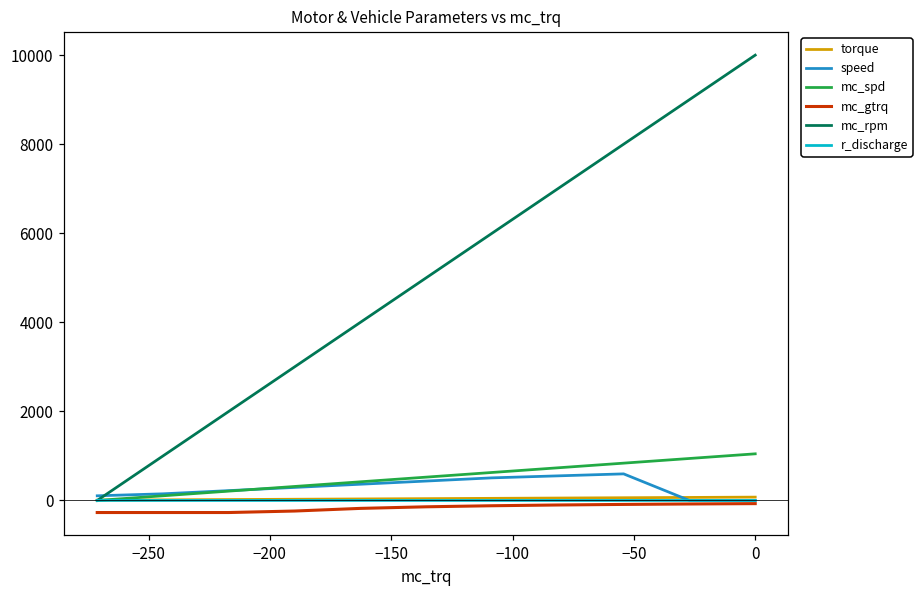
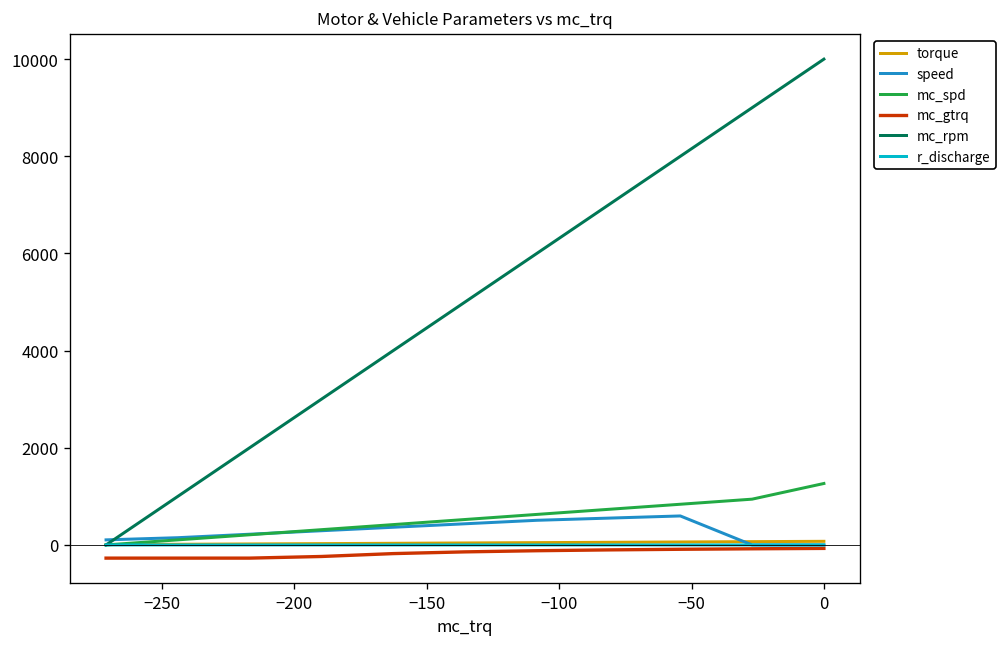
  {
    "torque": {
      "0": 100
    },
    "mc_spd": {
-     "0": 1000
+     "0": 1300
    },
    "mc_gtrq": {
      "0": -100
    },
    "mc_rpm": {
      "0": 10000
    }
  }
